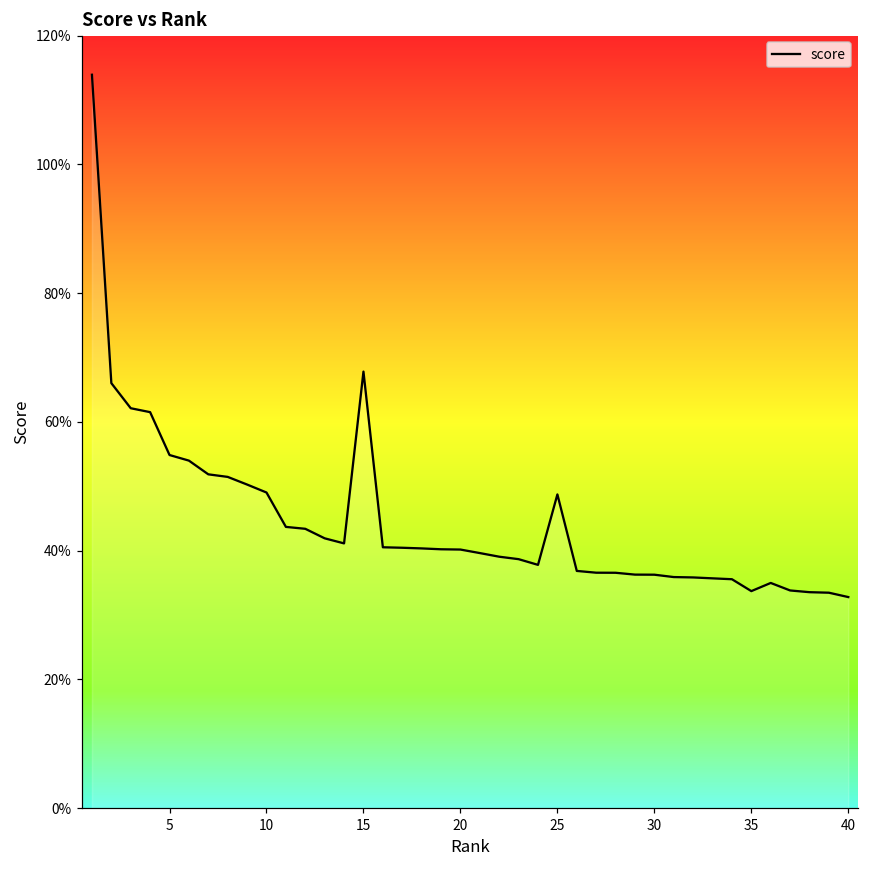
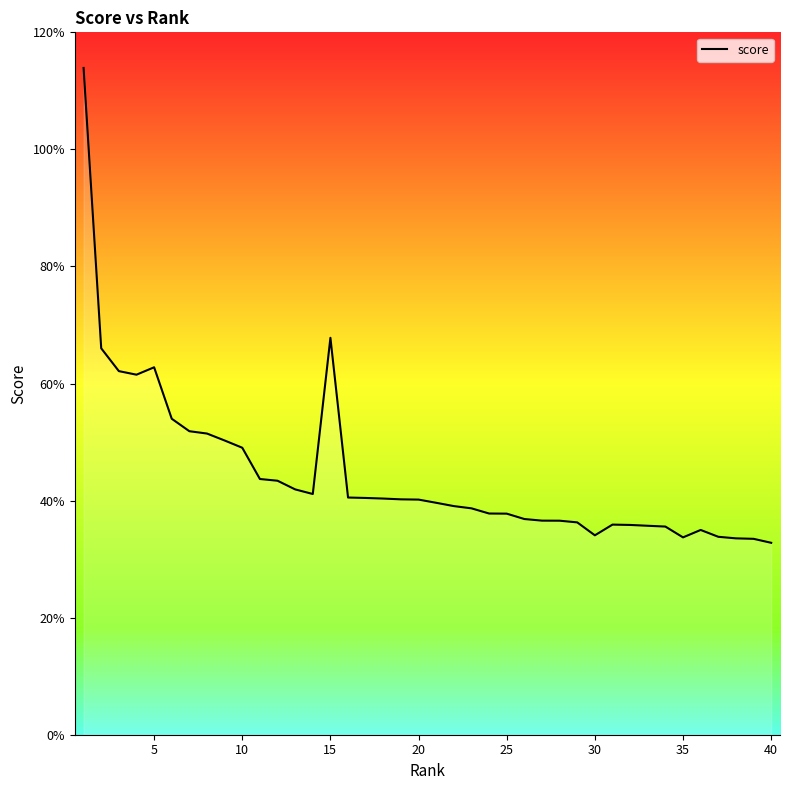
  {
-   "5": "55%",
+   "5": "63%",
    "10": "49%",
    "15": "68%",
    "20": "40%",
-   "25": "49%",
-   "30": "36%",
+   "25": "38%",
+   "30": "34%",
    "35": "34%",
    "40": "33%"
  }
